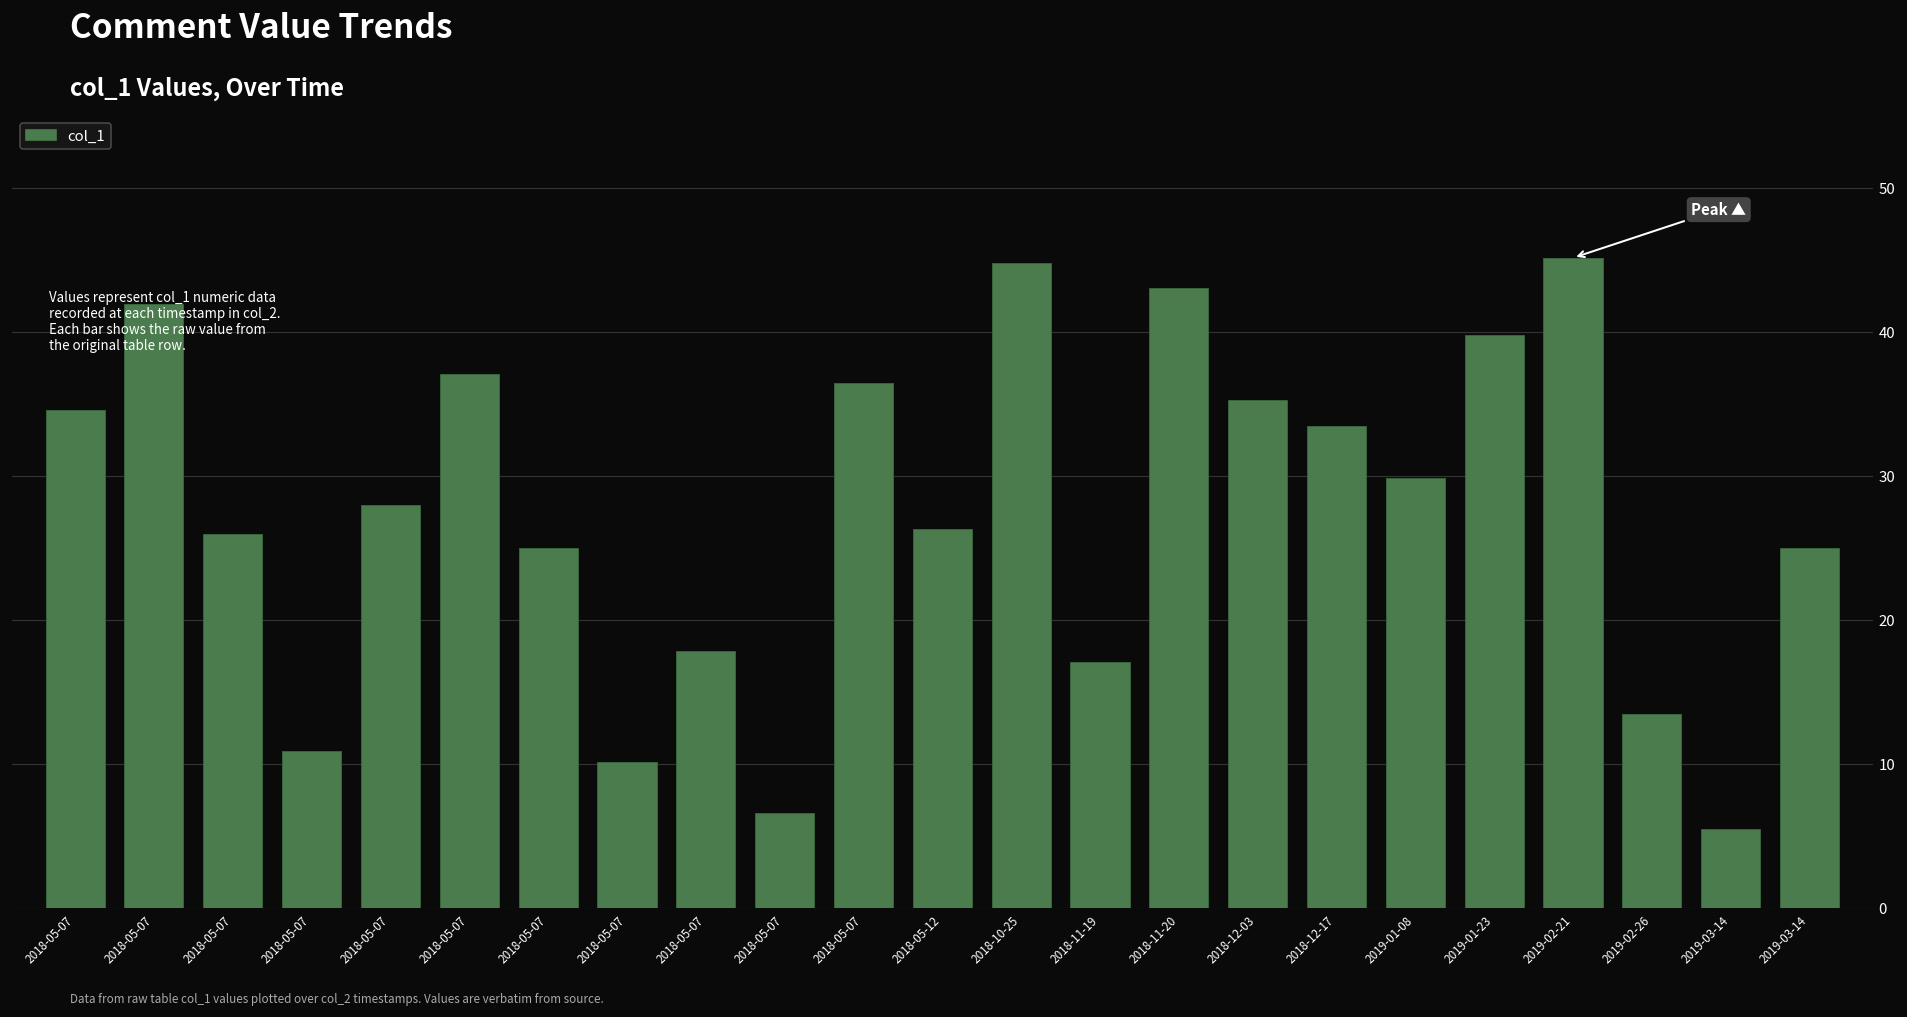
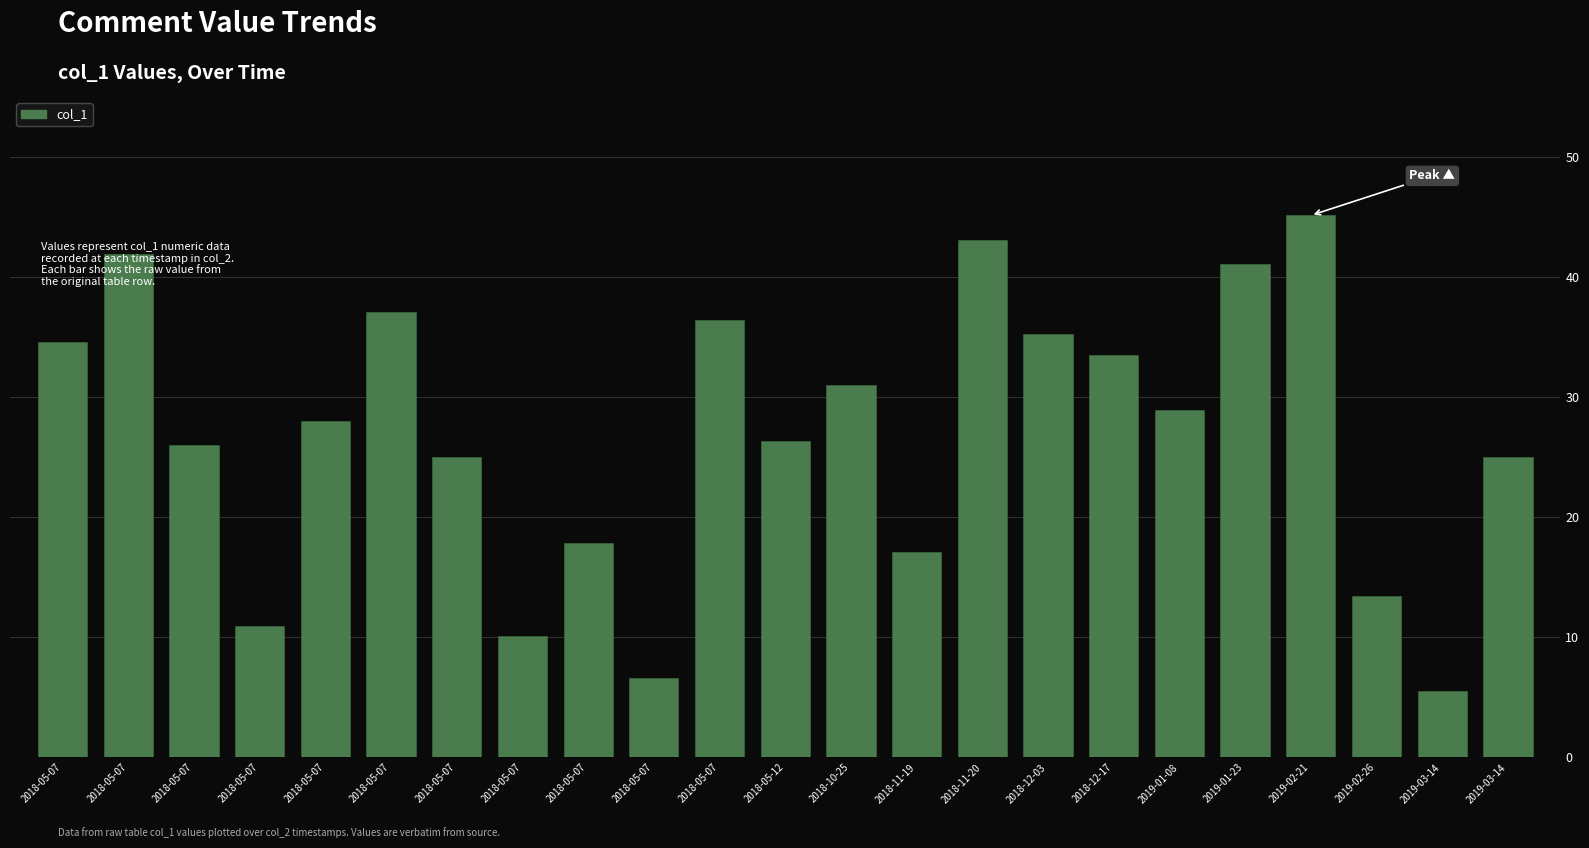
  {
    "2018-05-12": 26.3,
-   "2018-10-25": 44.8,
+   "2018-10-25": 31.0,
    "2018-11-19": 17.1,
    "2018-11-20": 43.1,
    "2018-12-03": 35.3,
    "2018-12-17": 33.5,
-   "2019-01-08": 29.8,
-   "2019-01-23": 39.8,
+   "2019-01-08": 28.9,
+   "2019-01-23": 41.1,
    "2019-02-21": 45.1,
    "2019-02-26": 13.5
  }
